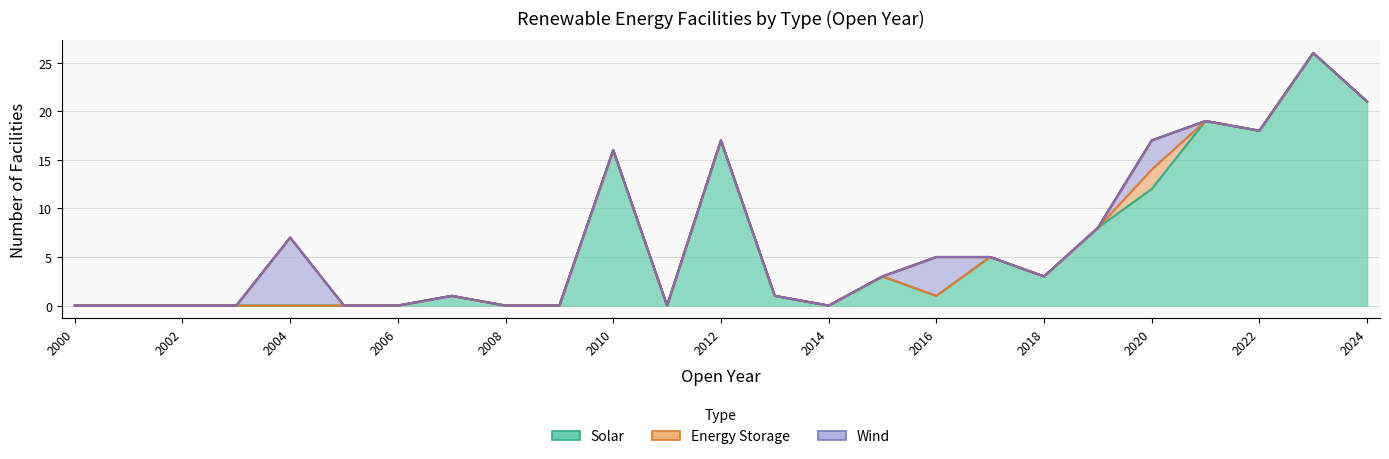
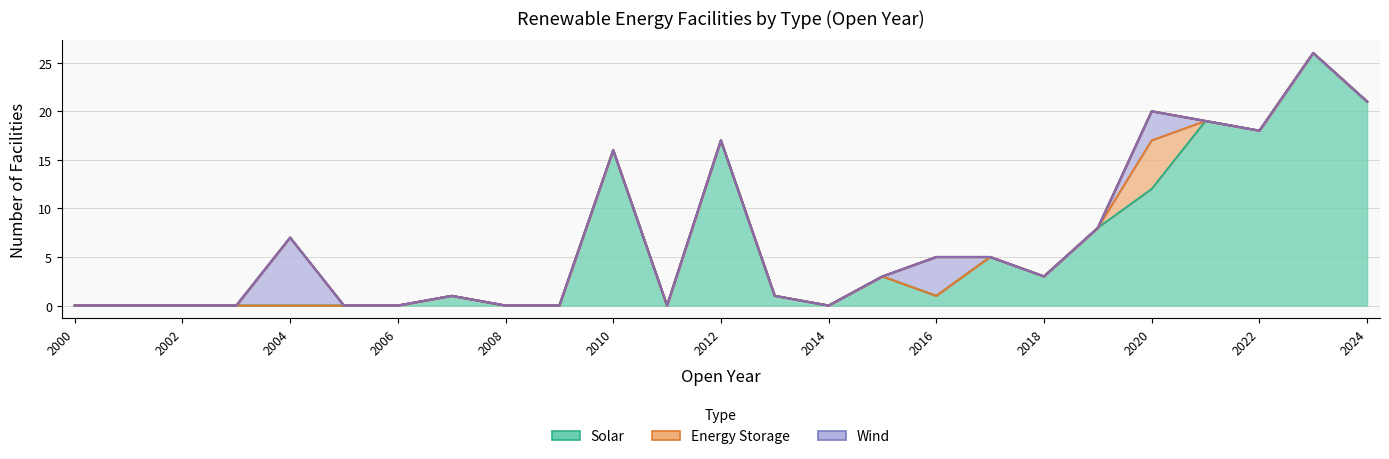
  {
    "Solar": {
      "2020": 12
    },
    "Energy Storage": {
-     "2020": 2
+     "2020": 5
    }
  }
